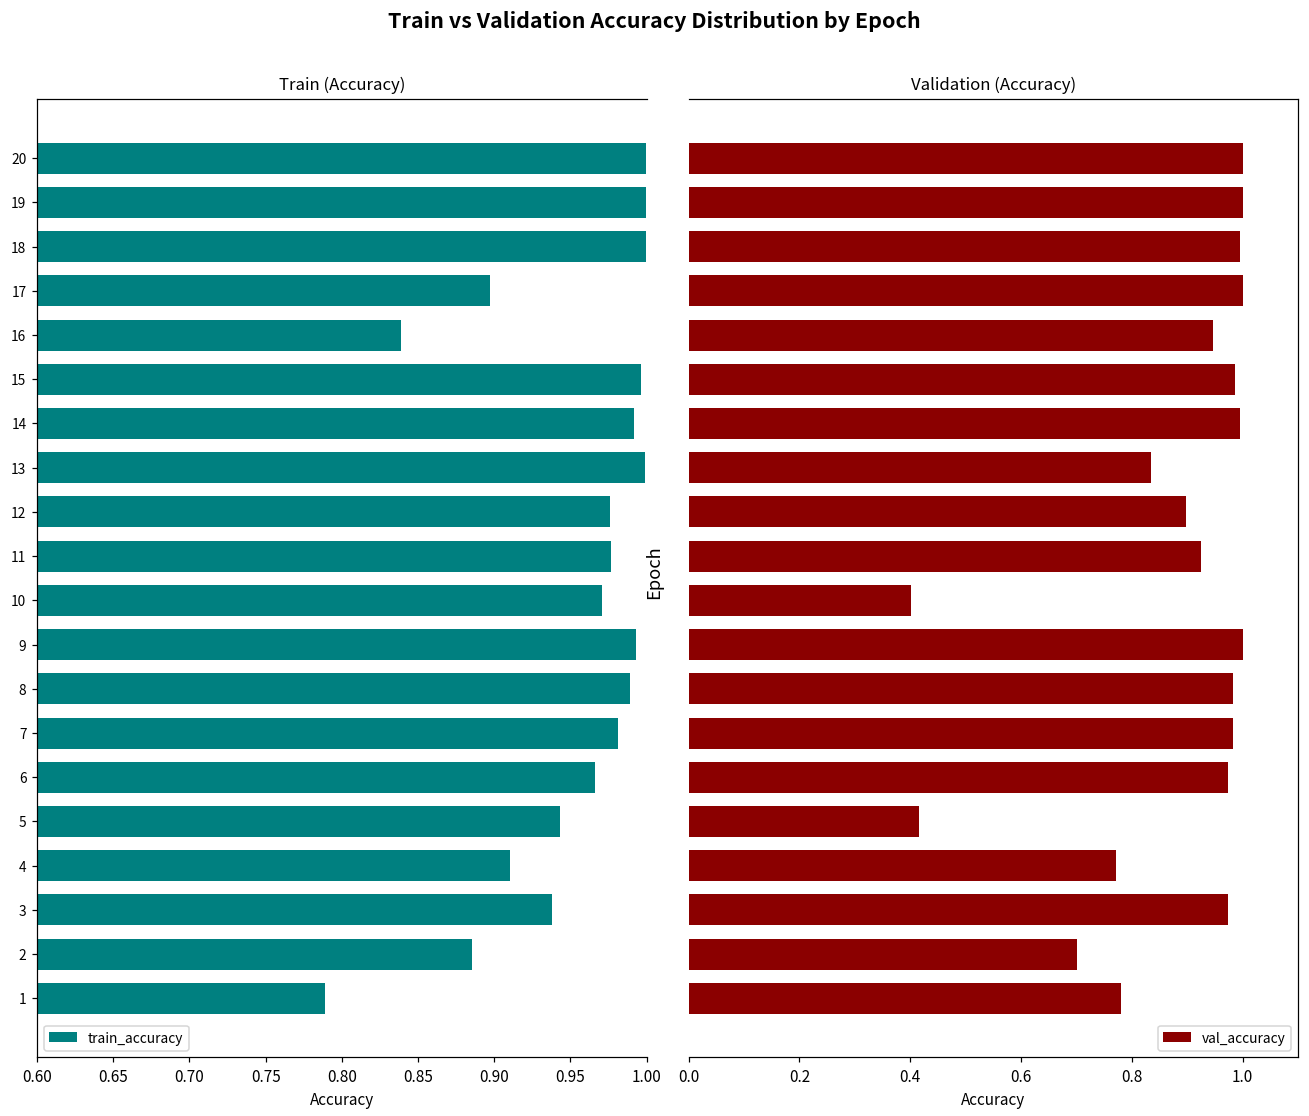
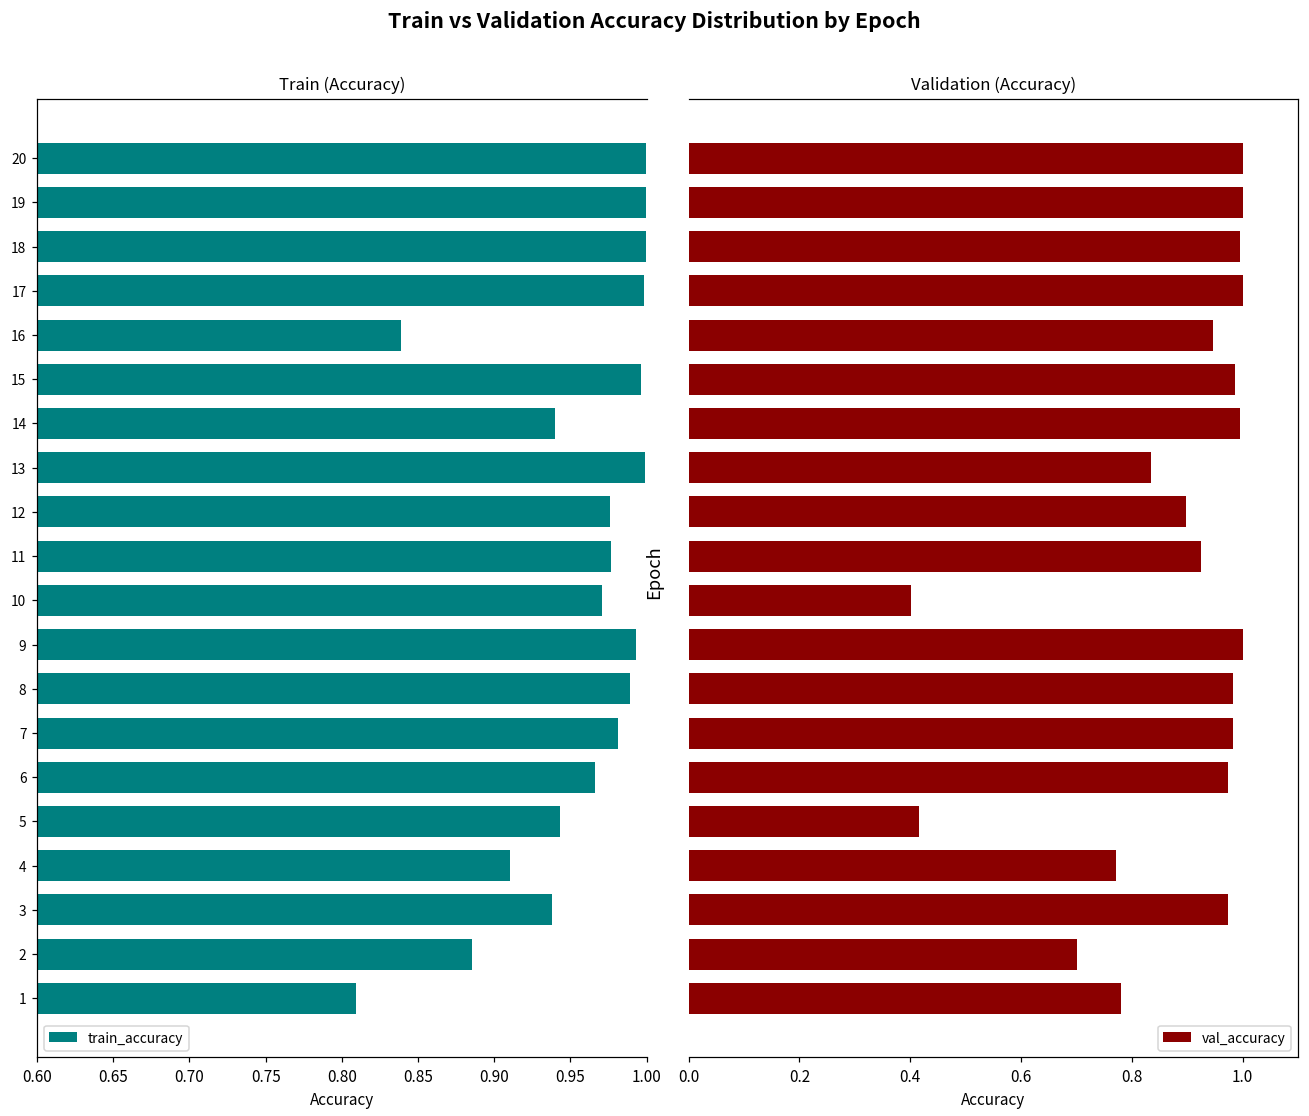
  {
    "Train (Accuracy)": {
      "20": 1.000,
      "19": 0.999,
      "18": 1.000,
-     "17": 0.898,
+     "17": 0.998,
      "16": 0.839,
      "15": 0.997,
-     "14": 0.992,
+     "14": 0.940,
      "13": 0.999,
      "12": 0.976,
      "11": 0.977,
      "10": 0.971,
      "9": 0.993,
      "8": 0.989,
      "7": 0.981,
      "6": 0.966,
      "5": 0.943,
      "4": 0.911,
      "3": 0.938,
      "2": 0.885,
-     "1": 0.789
+     "1": 0.810
    }
  }
